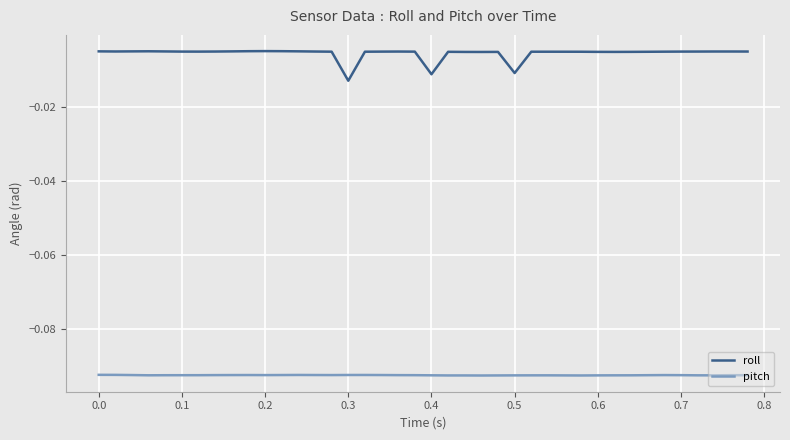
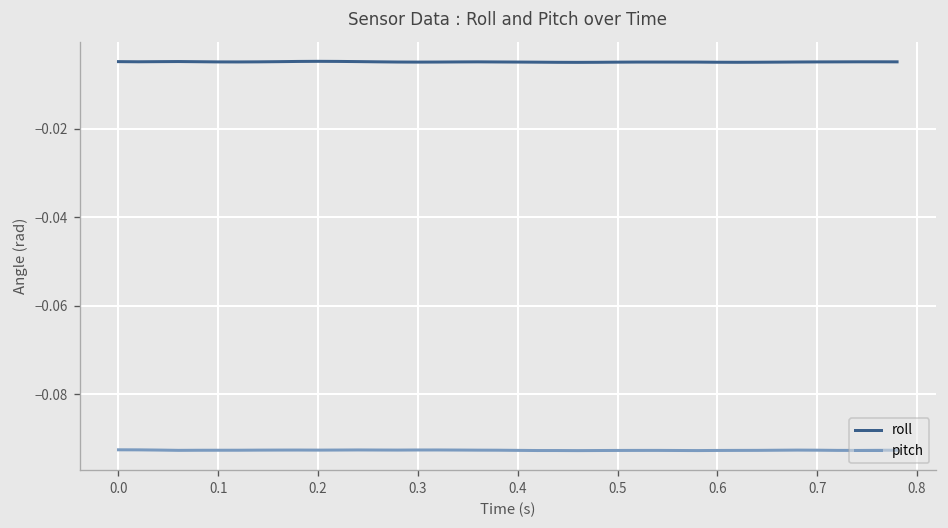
  {
    "roll": {
      "0.0": -0.005,
      "0.1": -0.005,
      "0.2": -0.005,
-     "0.3": -0.013,
-     "0.4": -0.011,
-     "0.5": -0.011,
+     "0.3": -0.005,
+     "0.4": -0.005,
+     "0.5": -0.005,
      "0.6": -0.005,
      "0.7": -0.005
    },
    "pitch": {
      "0.0": -0.093,
      "0.1": -0.093,
      "0.2": -0.093,
      "0.3": -0.093,
      "0.4": -0.093,
      "0.5": -0.093,
      "0.6": -0.093,
      "0.7": -0.093
    }
  }
